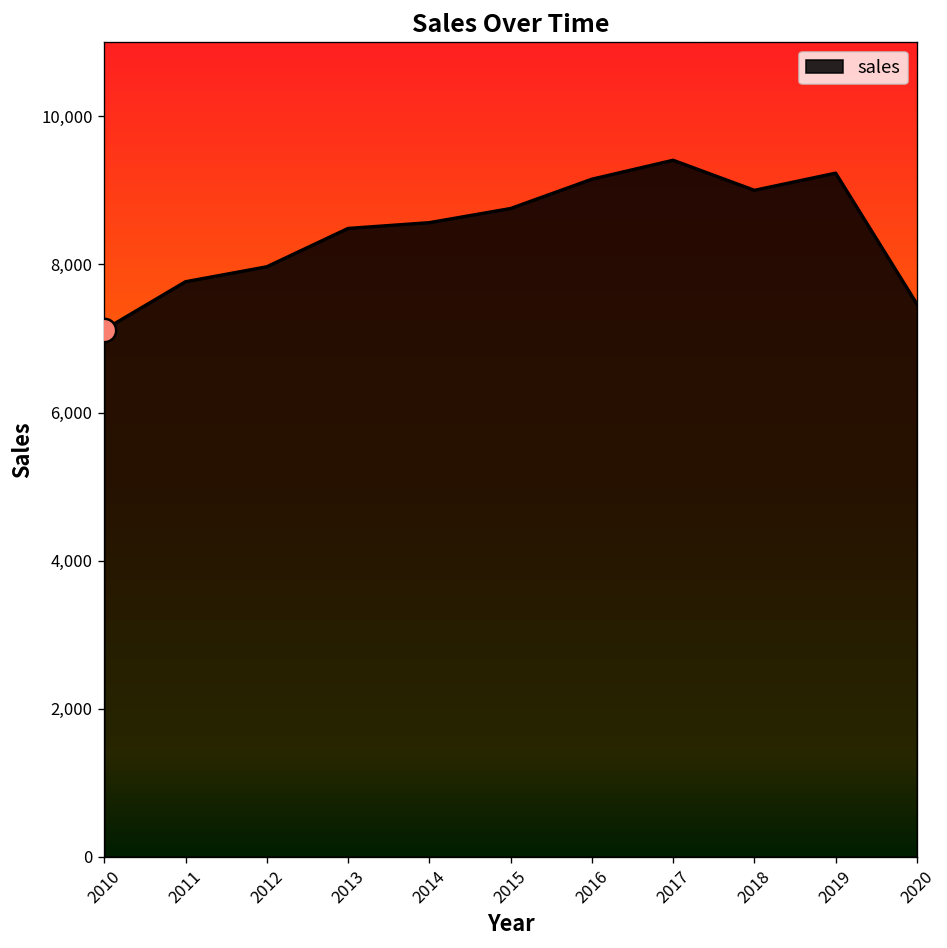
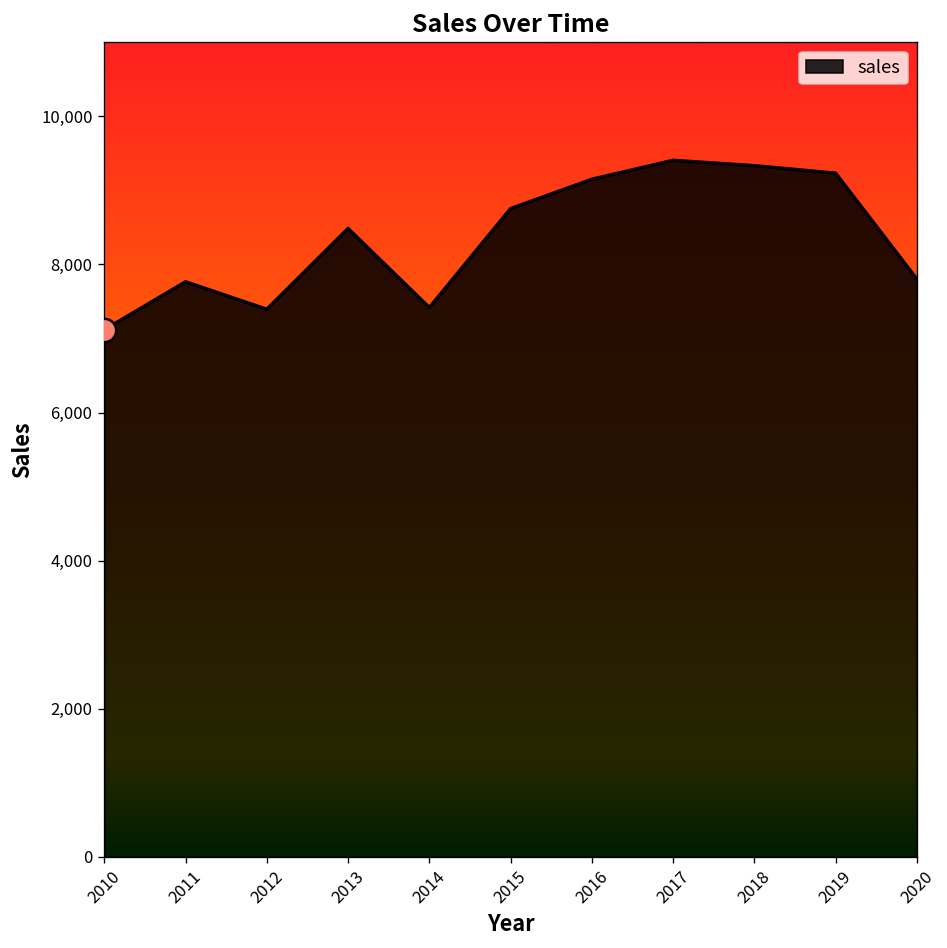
  {
    "sales": {
      "2011": "7,800",
-     "2012": "8,000",
+     "2012": "7,400",
      "2013": "8,500",
-     "2014": "8,600",
+     "2014": "7,400",
      "2015": "8,800",
      "2016": "9,200",
      "2017": "9,400",
-     "2018": "9,000",
+     "2018": "9,300",
      "2019": "9,200",
-     "2020": "7,500"
+     "2020": "7,800"
    }
  }
